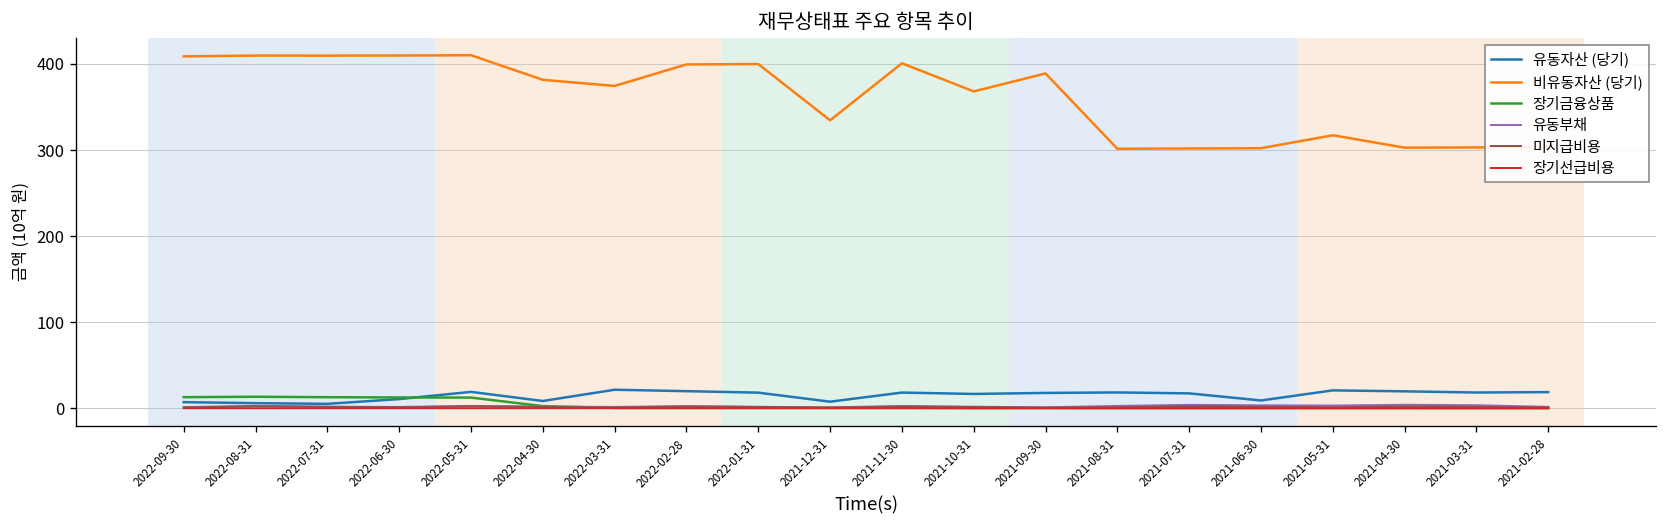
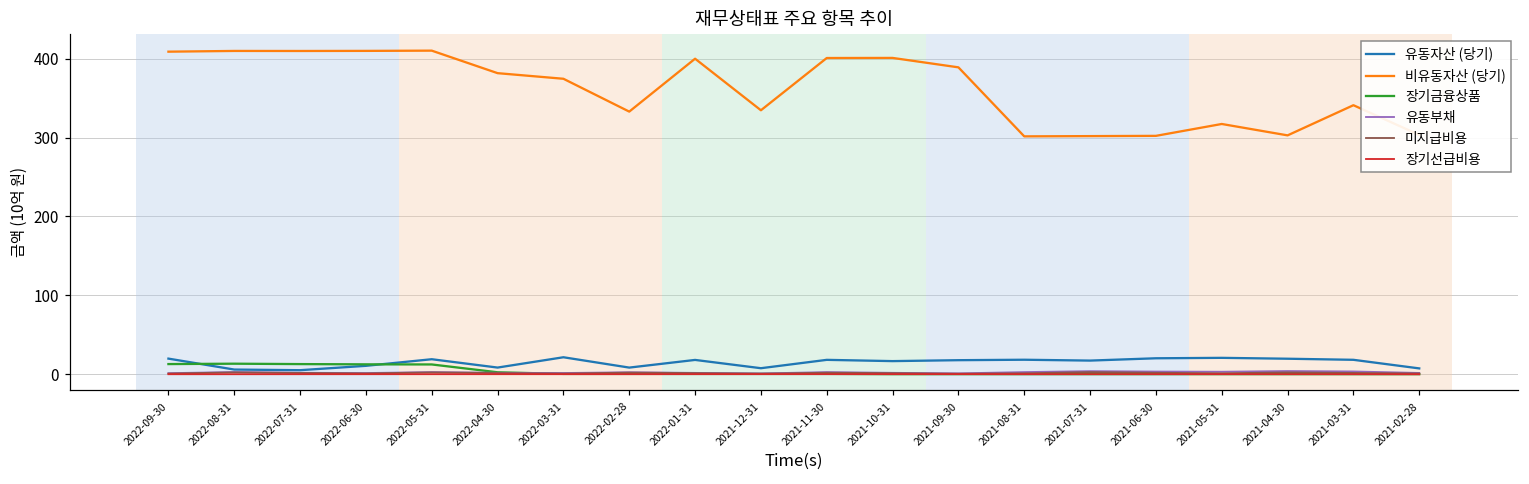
  {
    "유동자산 (당기)": {
-     "2022-09-30": 10,
+     "2022-09-30": 20,
      "2022-05-31": 20,
      "2022-04-30": 10,
      "2022-03-31": 20,
-     "2022-02-28": 20,
+     "2022-02-28": 10,
      "2022-01-31": 20,
      "2021-12-31": 10,
      "2021-11-30": 20,
      "2021-10-31": 20,
      "2021-09-30": 20,
      "2021-08-31": 20,
      "2021-07-31": 20,
-     "2021-06-30": 10,
+     "2021-06-30": 20,
      "2021-05-31": 20,
      "2021-04-30": 20,
      "2021-03-31": 20,
-     "2021-02-28": 20
+     "2021-02-28": 10
    },
    "비유동자산 (당기)": {
      "2022-09-30": 410,
      "2022-08-31": 410,
      "2022-07-31": 410,
      "2022-06-30": 410,
      "2022-05-31": 410,
      "2022-04-30": 380,
      "2022-03-31": 370,
-     "2022-02-28": 400,
+     "2022-02-28": 330,
      "2022-01-31": 400,
      "2021-12-31": 330,
      "2021-11-30": 400,
-     "2021-10-31": 370,
+     "2021-10-31": 400,
      "2021-09-30": 390,
      "2021-08-31": 300,
      "2021-07-31": 300,
      "2021-06-30": 300,
      "2021-05-31": 320,
      "2021-04-30": 300,
-     "2021-03-31": 300
+     "2021-03-31": 340
    },
    "장기금융상품": {
      "2022-09-30": 10,
      "2022-08-31": 10,
      "2022-07-31": 10,
      "2022-05-31": 10
    }
  }
